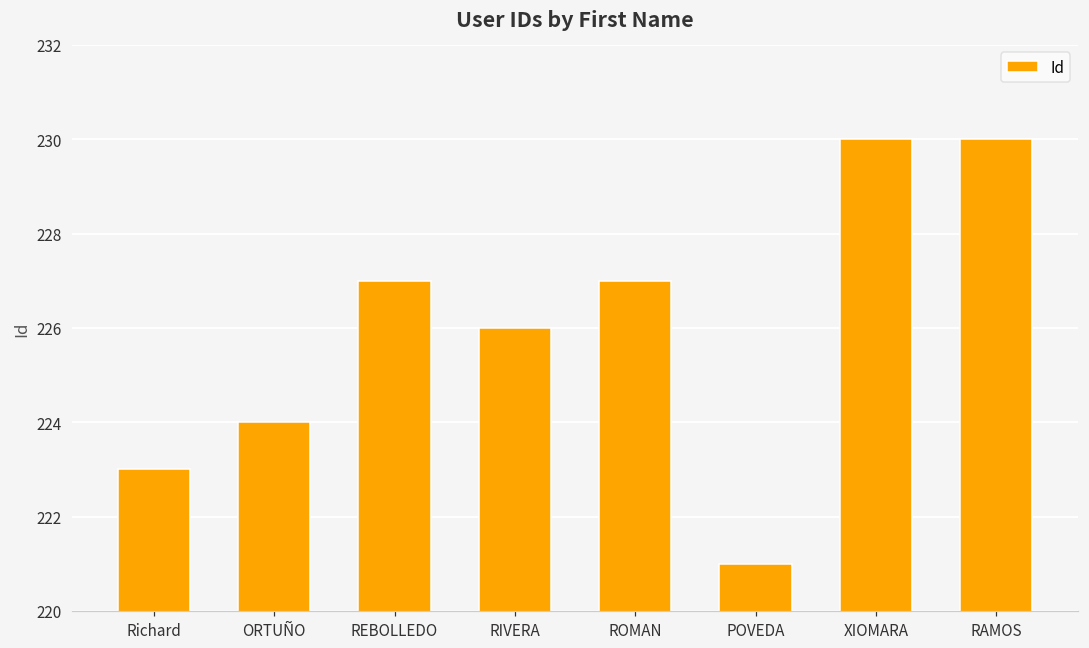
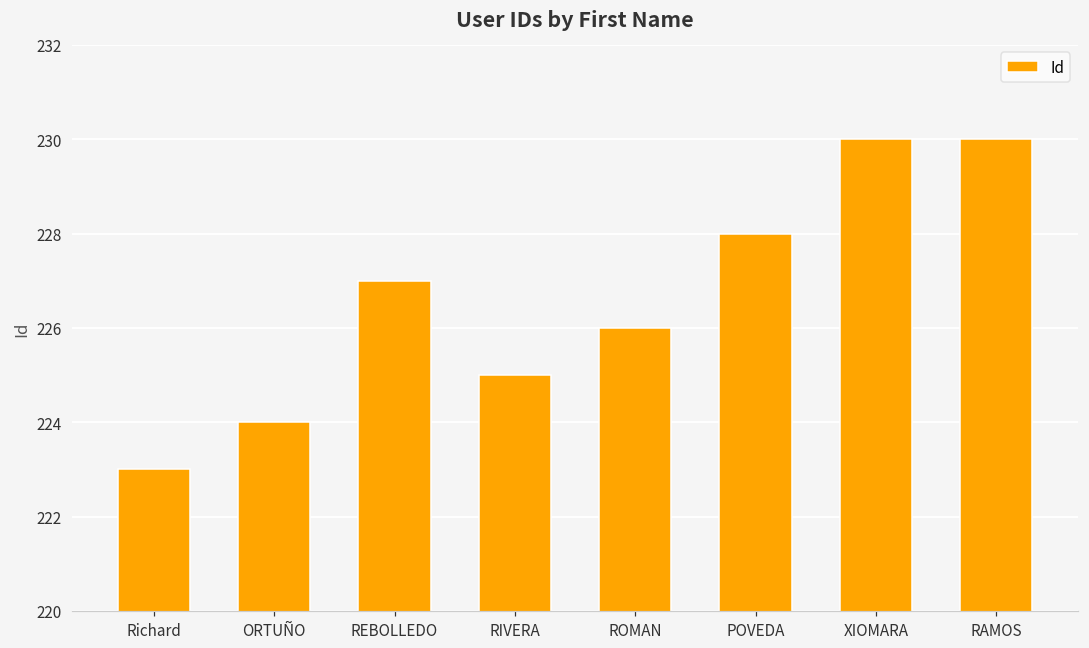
  {
    "Richard": 223,
    "ORTUÑO": 224,
    "REBOLLEDO": 227,
-   "RIVERA": 226,
-   "ROMAN": 227,
-   "POVEDA": 221,
+   "RIVERA": 225,
+   "ROMAN": 226,
+   "POVEDA": 228,
    "XIOMARA": 230,
    "RAMOS": 230
  }
